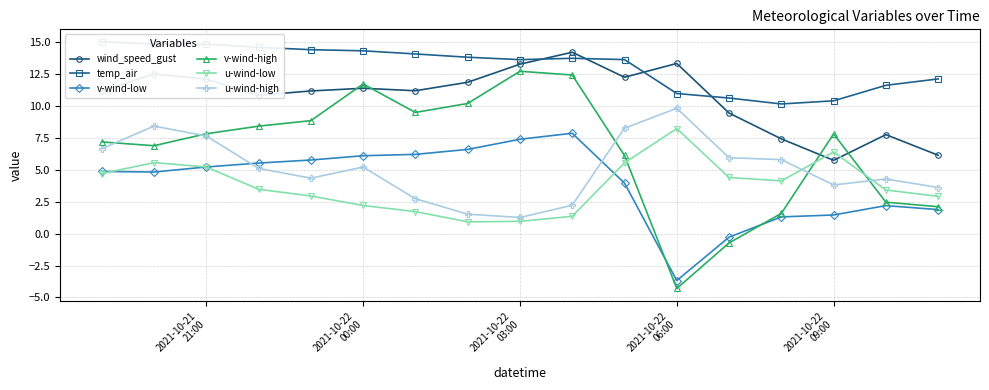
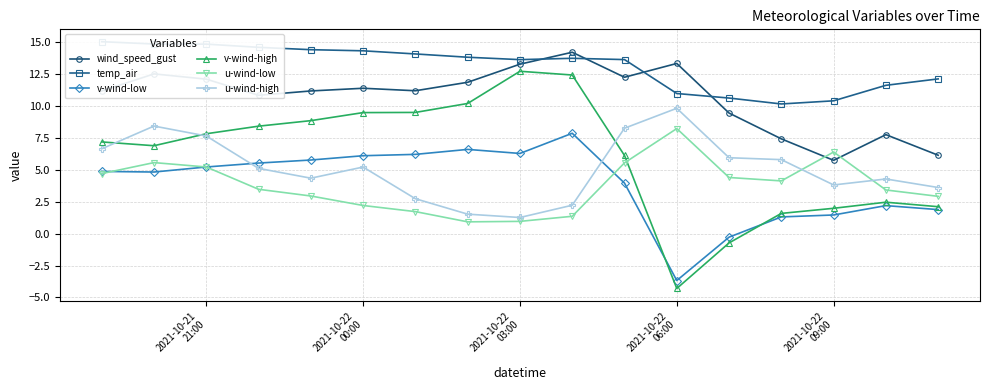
  {
    "v-wind-low": {
      "2021-10-22 00:00": 6.1,
-     "2021-10-22 03:00": 7.4,
+     "2021-10-22 03:00": 6.3,
      "2021-10-22 06:00": -3.7,
      "2021-10-22 09:00": 1.5
    },
    "v-wind-high": {
-     "2021-10-22 00:00": 11.7,
+     "2021-10-22 00:00": 9.5,
      "2021-10-22 03:00": 12.7,
      "2021-10-22 06:00": -4.3,
-     "2021-10-22 09:00": 7.8
+     "2021-10-22 09:00": 2.0
    },
    "u-wind-low": {
      "2021-10-22 00:00": 2.2,
      "2021-10-22 03:00": 1.0,
      "2021-10-22 06:00": 8.2,
      "2021-10-22 09:00": 6.4
    },
    "u-wind-high": {
      "2021-10-22 00:00": 5.2,
      "2021-10-22 03:00": 1.3,
      "2021-10-22 06:00": 9.8,
      "2021-10-22 09:00": 3.8
    }
  }
